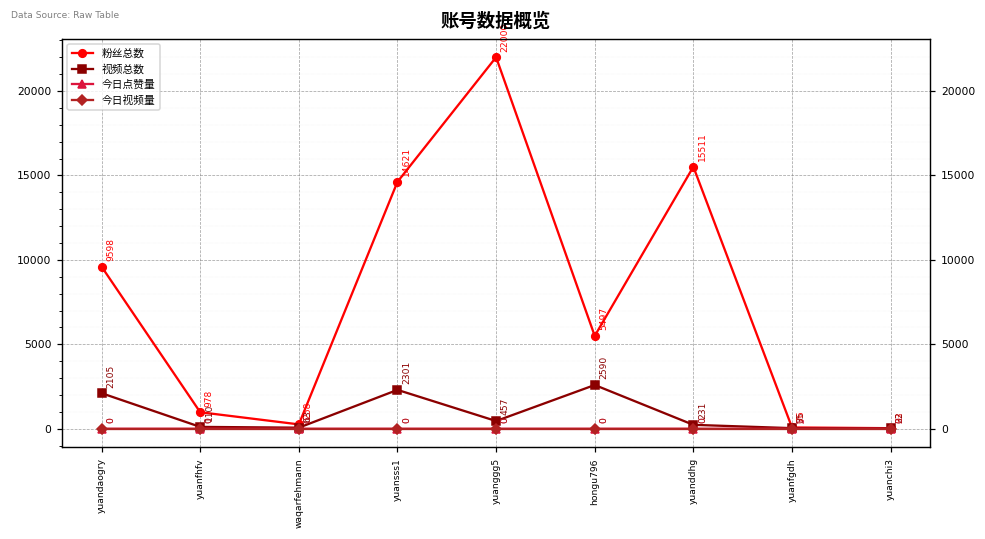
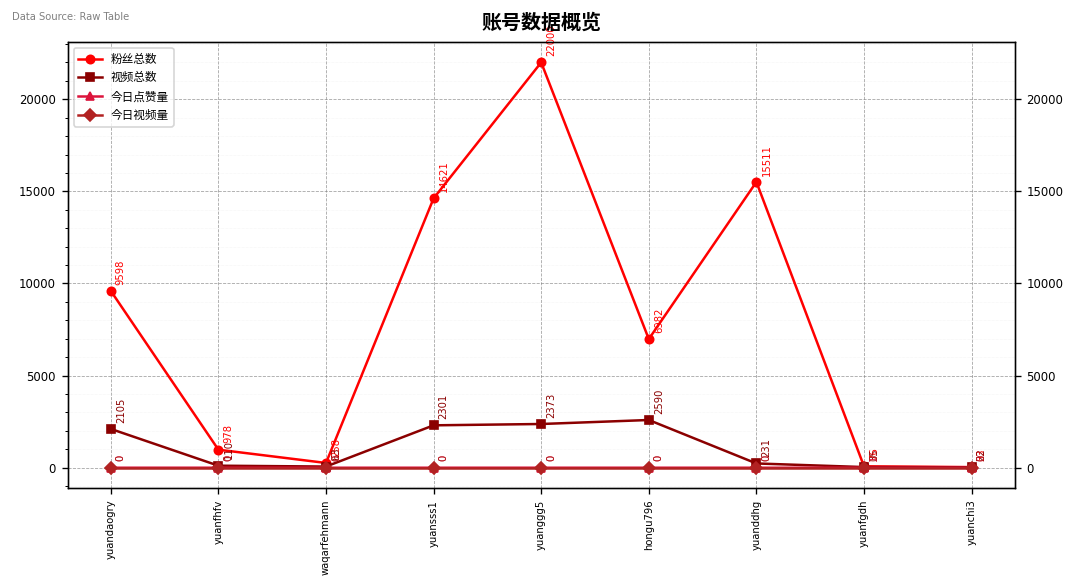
  {
    "粉丝总数": {
      "yuandaogry": 9598,
      "yuansss1": 14621,
      "yuanggg5": 22000,
-     "hongu796": 5497,
+     "hongu796": 6982,
      "yuanddhg": 15511
    },
    "视频总数": {
      "yuandaogry": 2105,
      "yuansss1": 2301,
-     "yuanggg5": 457,
+     "yuanggg5": 2373,
      "hongu796": 2590,
      "yuanddhg": 231
    }
  }
